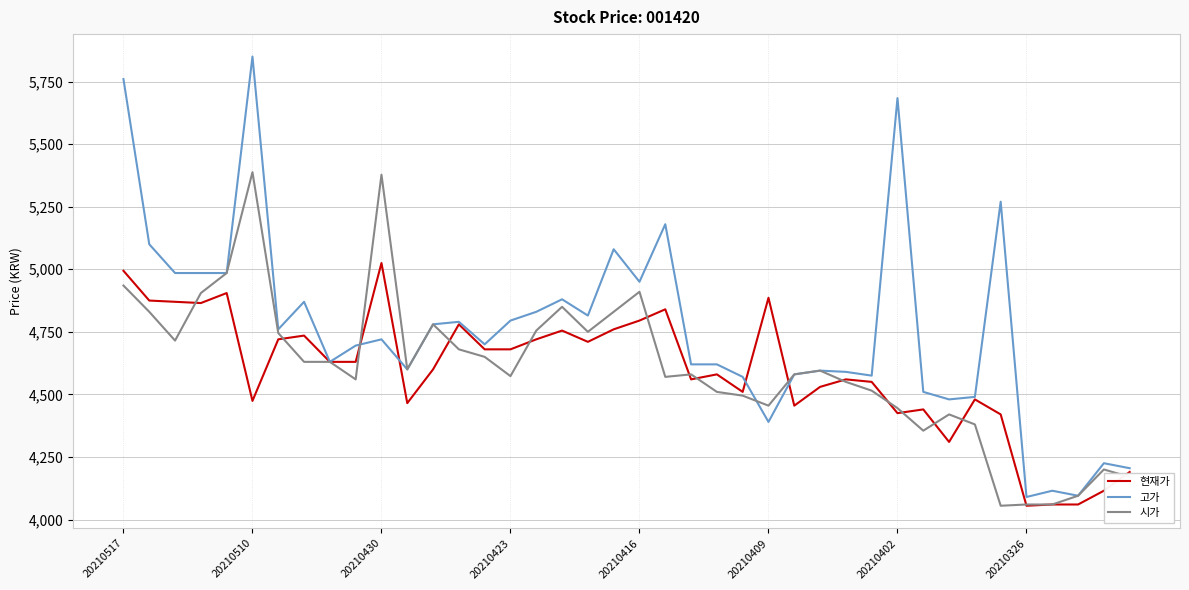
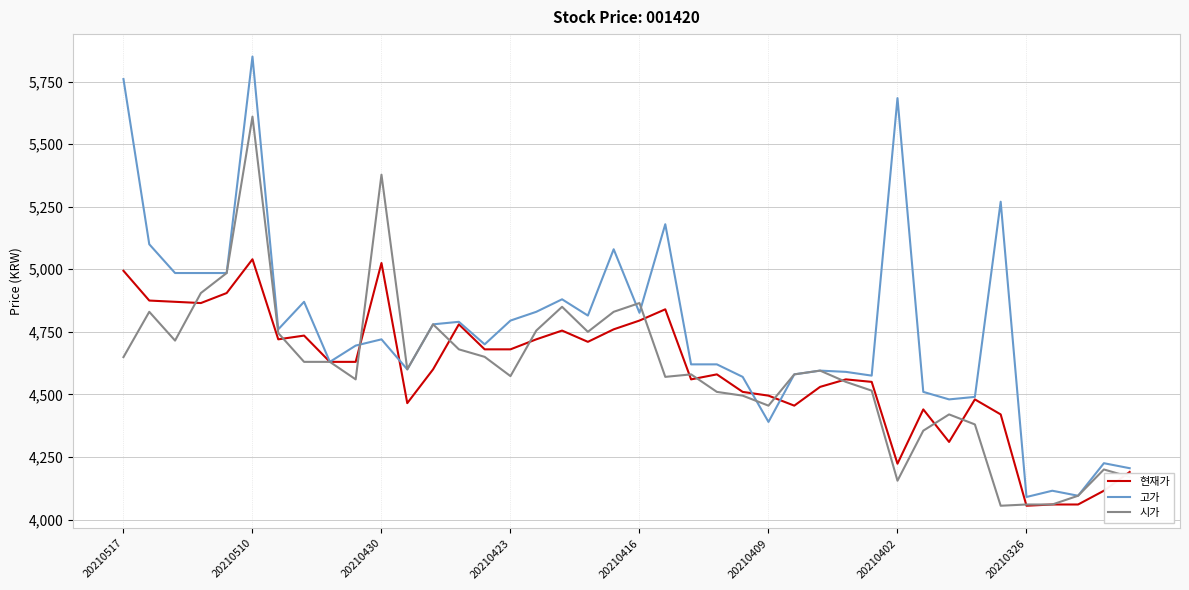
  {
    "현재가": {
      "20210517": "4,990",
-     "20210510": "4,470",
+     "20210510": "5,040",
      "20210430": "5,030",
      "20210423": "4,680",
      "20210416": "4,800",
-     "20210409": "4,890",
-     "20210402": "4,430"
+     "20210409": "4,500",
+     "20210402": "4,220"
    },
    "고가": {
      "20210517": "5,760",
      "20210510": "5,850",
      "20210430": "4,720",
      "20210423": "4,800",
-     "20210416": "4,950",
+     "20210416": "4,830",
      "20210409": "4,390",
      "20210402": "5,680",
      "20210326": "4,090"
    },
    "시가": {
-     "20210517": "4,940",
-     "20210510": "5,390",
+     "20210517": "4,650",
+     "20210510": "5,610",
      "20210430": "5,380",
      "20210423": "4,570",
-     "20210416": "4,910",
+     "20210416": "4,870",
      "20210409": "4,460",
-     "20210402": "4,450"
+     "20210402": "4,160"
    }
  }
